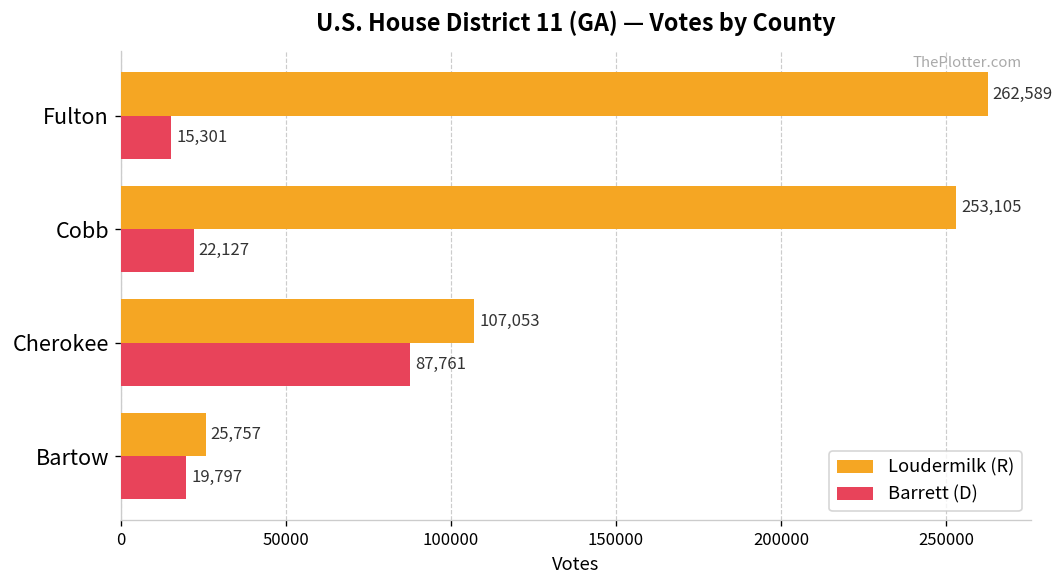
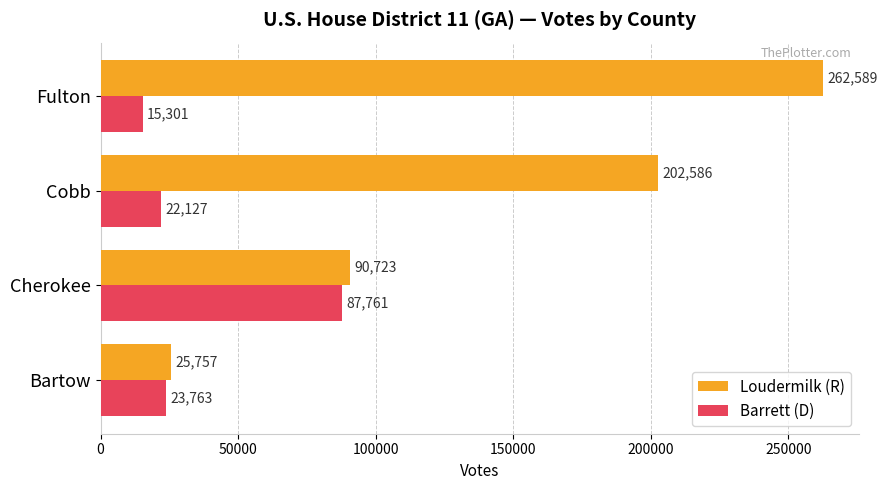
  {
    "Loudermilk (R)": {
      "Fulton": "262,589",
-     "Cobb": "253,105",
-     "Cherokee": "107,053",
+     "Cobb": "202,586",
+     "Cherokee": "90,723",
      "Bartow": "25,757"
    },
    "Barrett (D)": {
      "Fulton": "15,301",
      "Cobb": "22,127",
      "Cherokee": "87,761",
-     "Bartow": "19,797"
+     "Bartow": "23,763"
    }
  }
